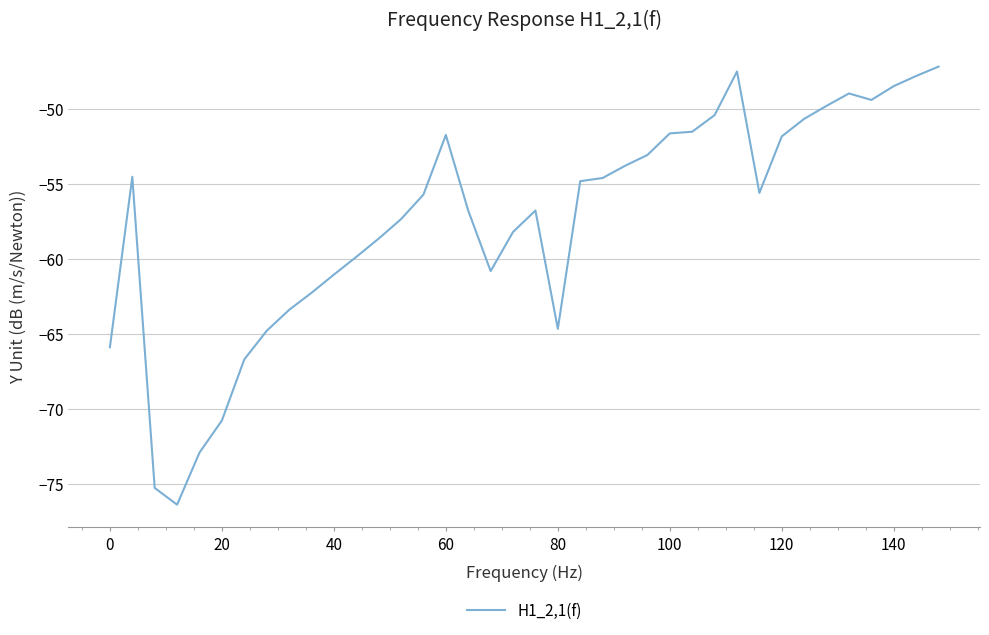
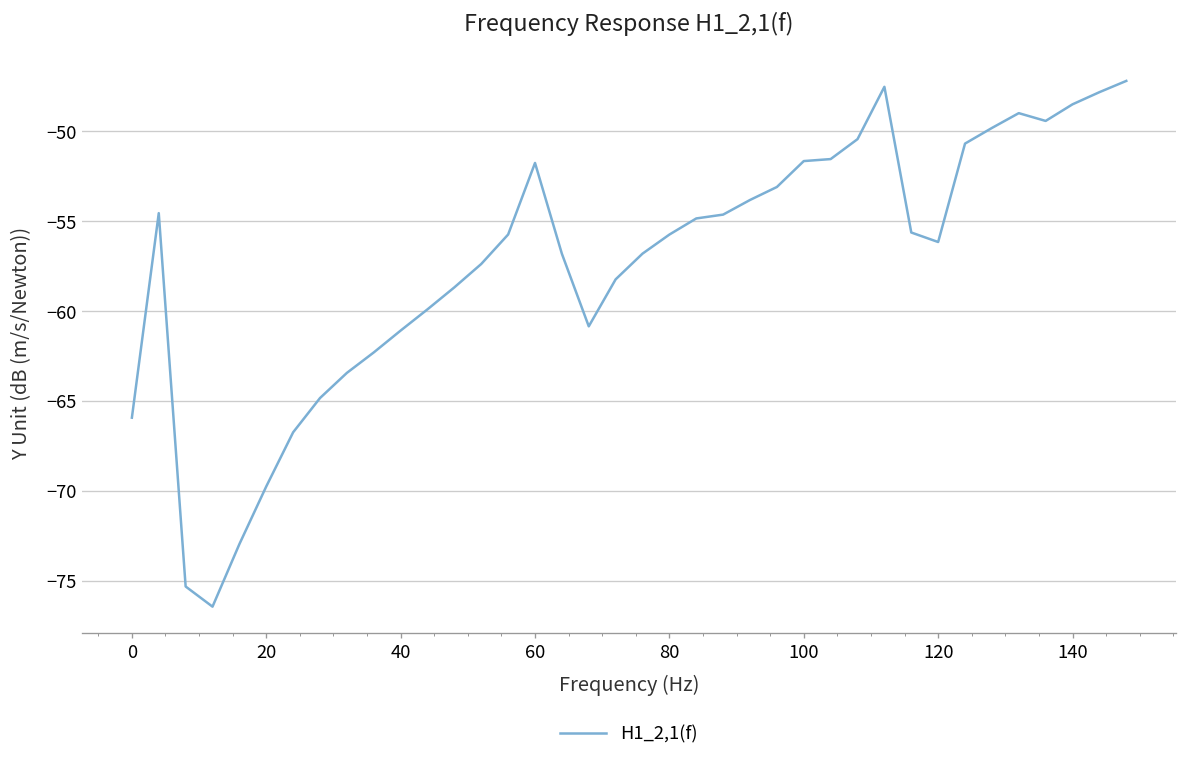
  {
    "0": -65.9,
-   "20": -70.8,
+   "20": -69.7,
    "40": -61.1,
    "60": -51.7,
-   "80": -64.7,
+   "80": -55.7,
    "100": -51.6,
-   "120": -51.8,
+   "120": -56.1,
    "140": -48.5
  }
